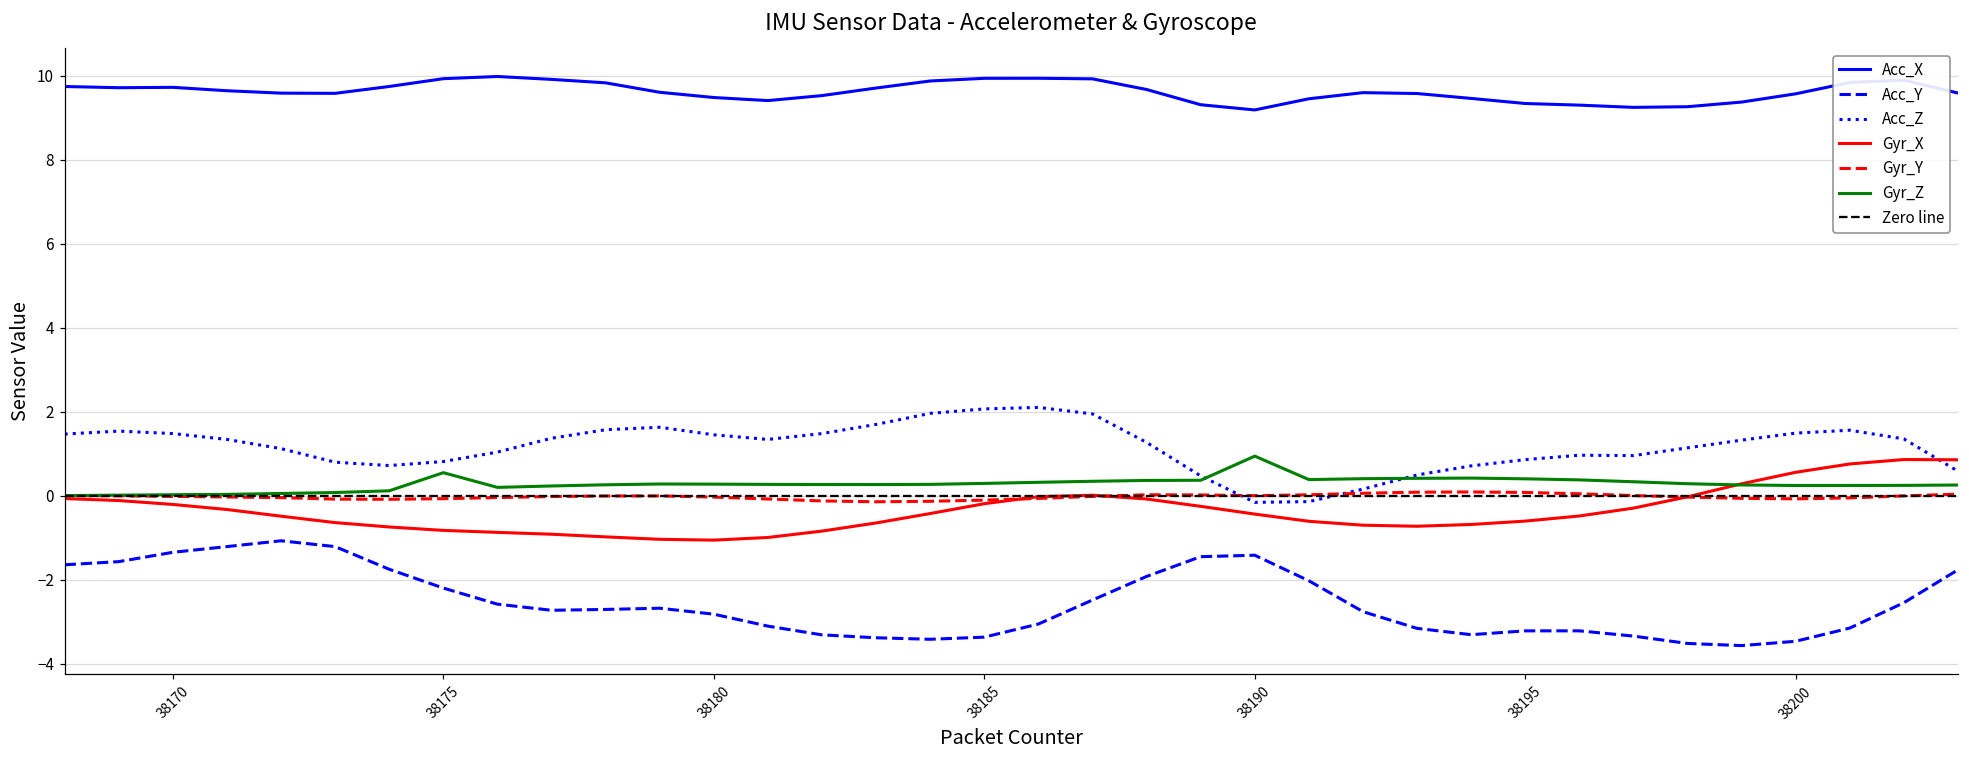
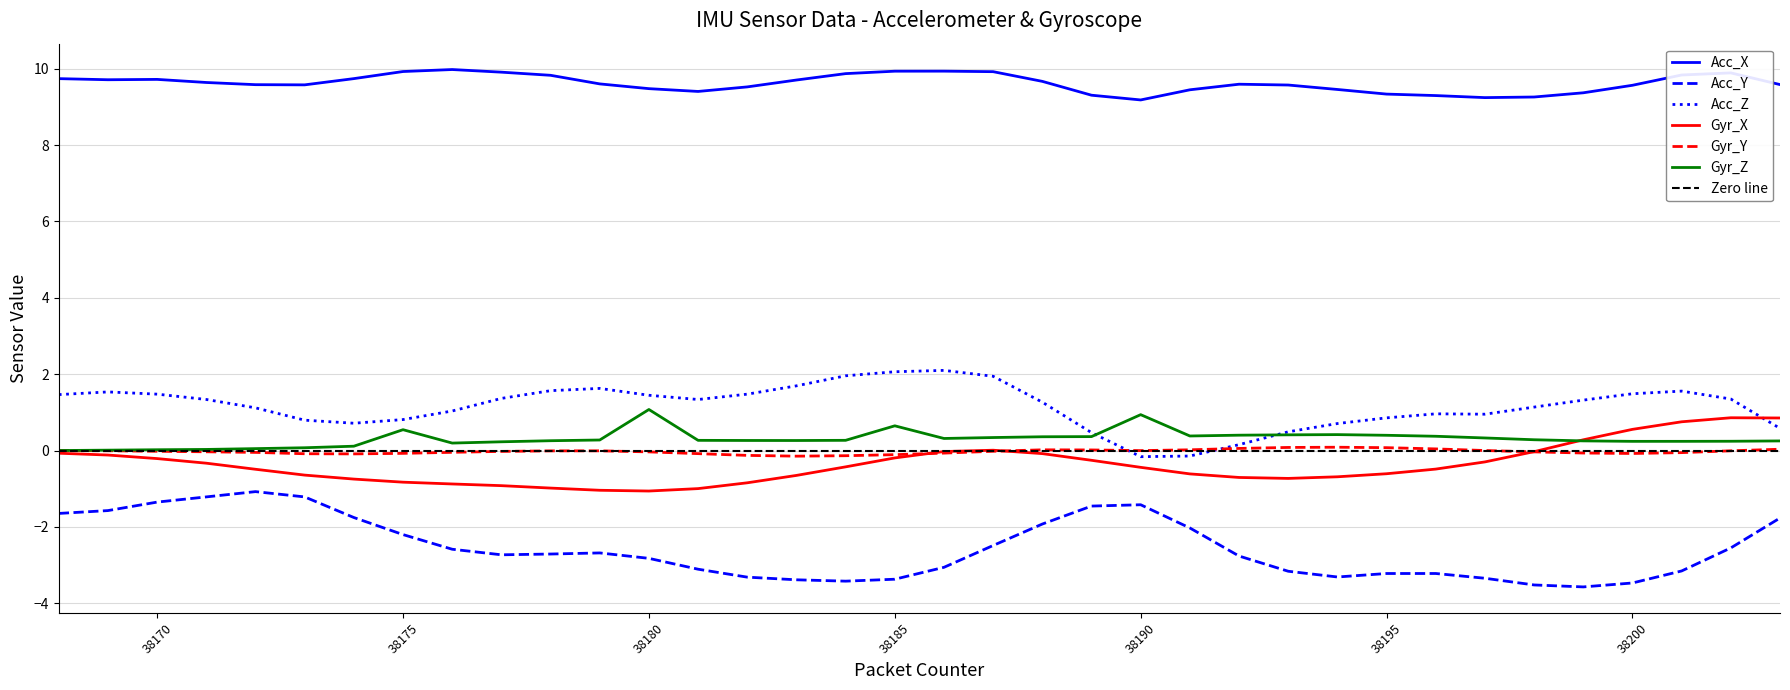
  {
    "Gyr_Z": {
      "38175": 0.5,
-     "38180": 0.3,
-     "38185": 0.3,
+     "38180": 1.1,
+     "38185": 0.6,
      "38190": 0.9,
      "38195": 0.4,
      "38200": 0.2
    }
  }
